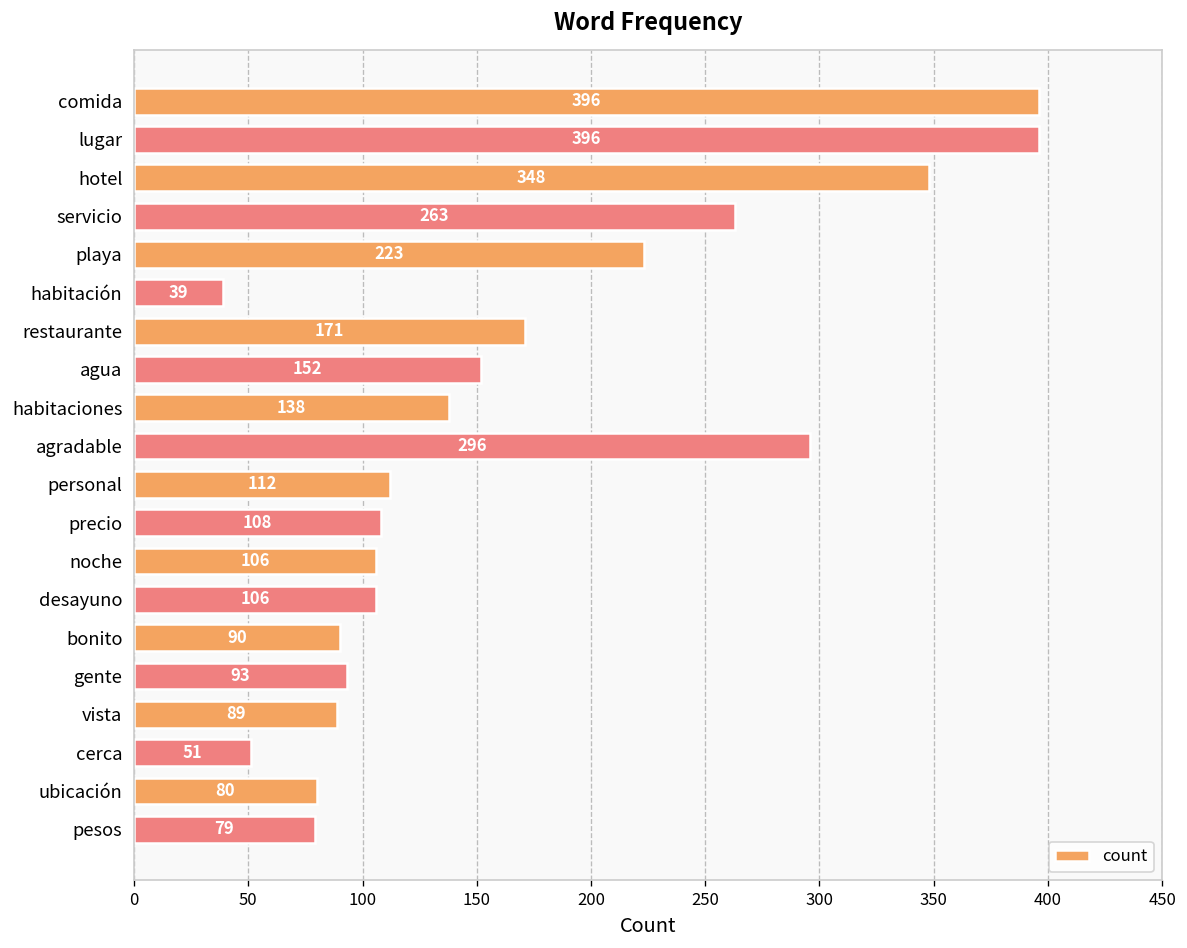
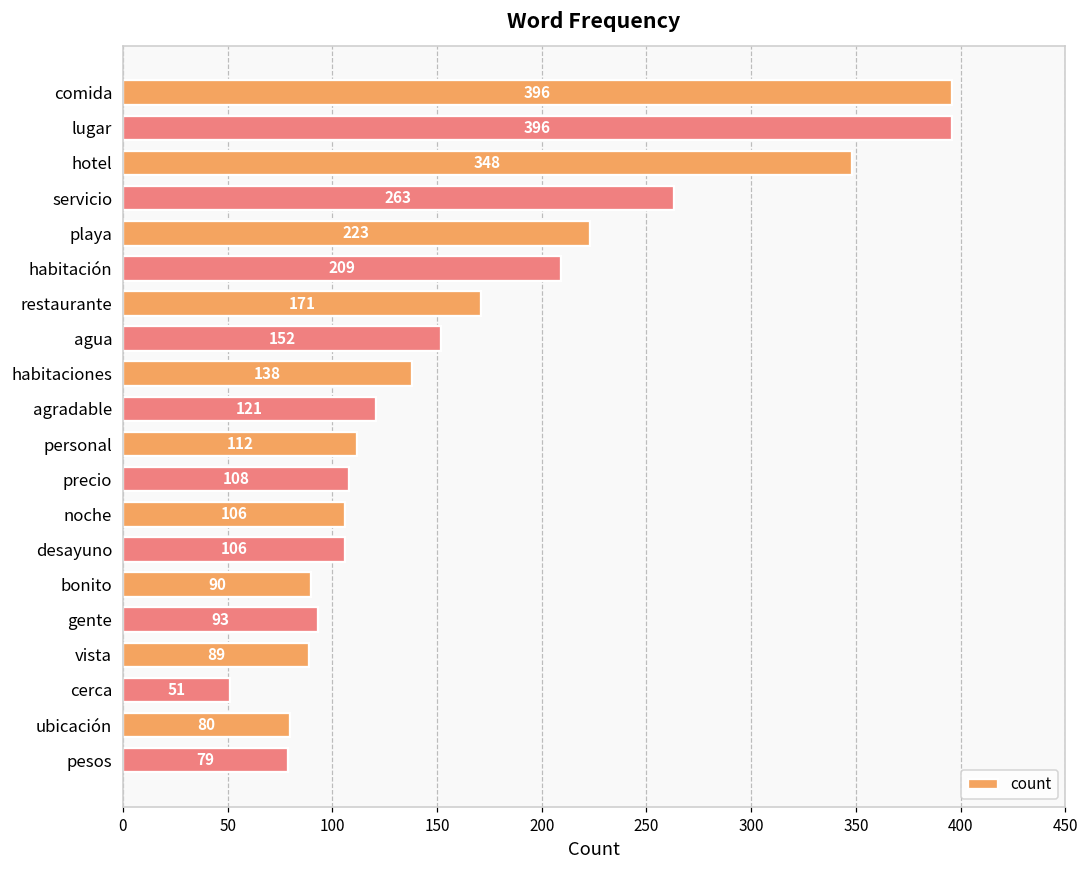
  {
    "comida": 396,
    "lugar": 396,
    "hotel": 348,
    "servicio": 263,
    "playa": 223,
-   "habitación": 39,
+   "habitación": 209,
    "restaurante": 171,
    "agua": 152,
    "habitaciones": 138,
-   "agradable": 296,
+   "agradable": 121,
    "personal": 112,
    "precio": 108,
    "noche": 106,
    "desayuno": 106,
    "bonito": 90,
    "gente": 93,
    "vista": 89,
    "cerca": 51,
    "ubicación": 80,
    "pesos": 79
  }
